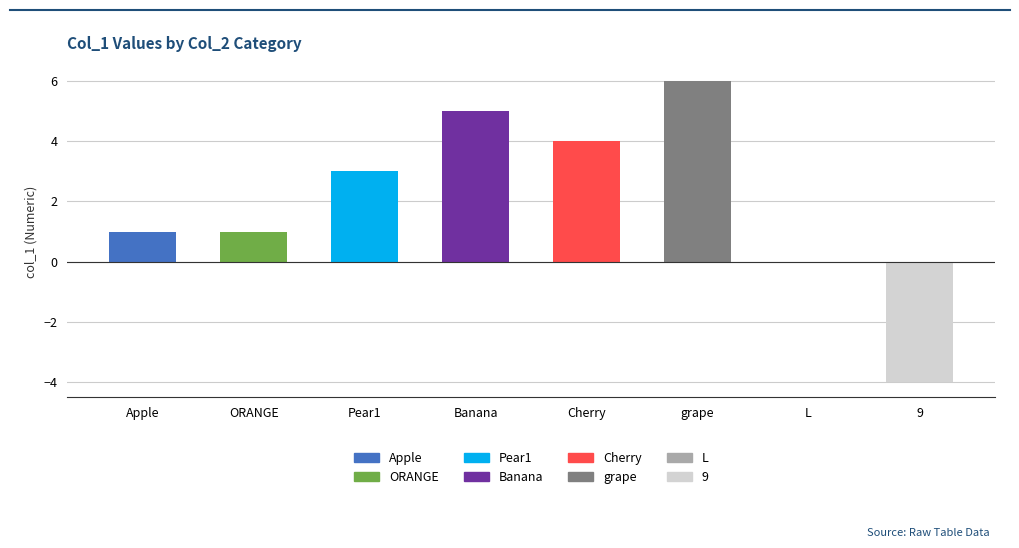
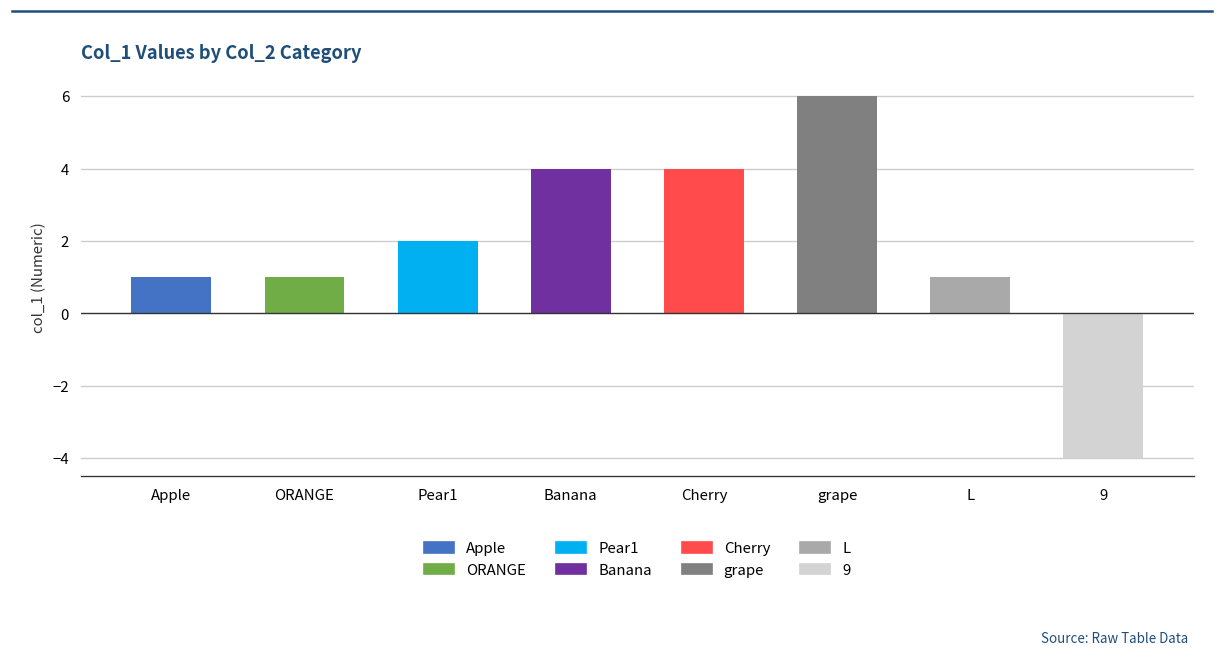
  {
    "Apple": 1,
    "ORANGE": 1,
-   "Pear1": 3,
-   "Banana": 5,
+   "Pear1": 2,
+   "Banana": 4,
    "Cherry": 4,
    "grape": 6,
-   "L": 0,
+   "L": 1,
    "9": -4
  }
